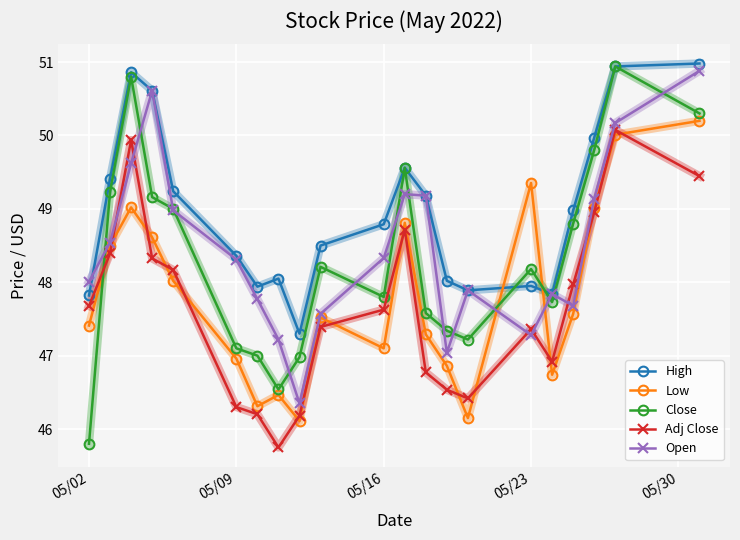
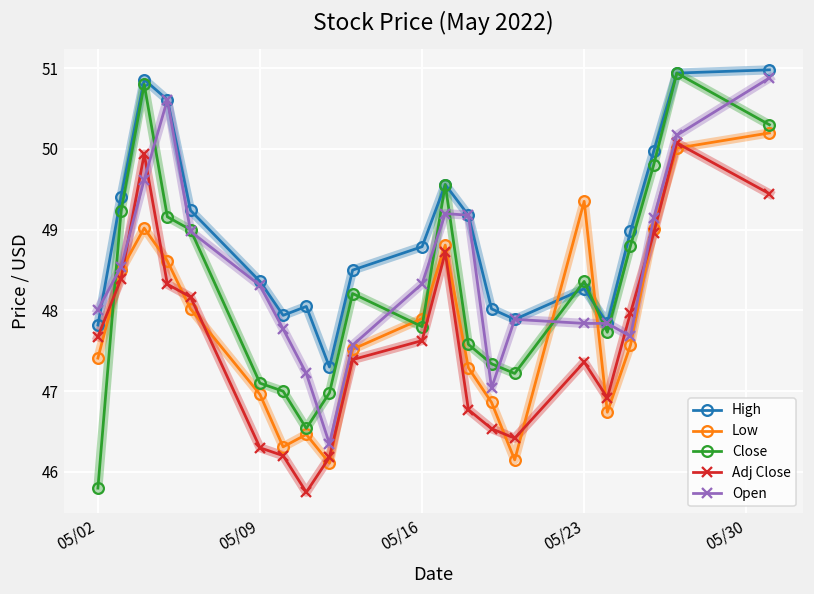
  {
    "High": {
      "05/02": 47.8,
      "05/09": 48.4,
      "05/16": 48.8,
-     "05/23": 48.0
+     "05/23": 48.3
    },
    "Low": {
      "05/02": 47.4,
      "05/09": 47.0,
-     "05/16": 47.1,
+     "05/16": 47.9,
      "05/23": 49.4
    },
    "Close": {
      "05/02": 45.8,
      "05/09": 47.1,
      "05/16": 47.8,
-     "05/23": 48.2
+     "05/23": 48.4
    },
    "Adj Close": {
      "05/02": 47.7,
      "05/09": 46.3,
      "05/16": 47.6,
      "05/23": 47.4
    },
    "Open": {
      "05/02": 48.0,
      "05/09": 48.3,
      "05/16": 48.3,
-     "05/23": 47.3
+     "05/23": 47.8
    }
  }
